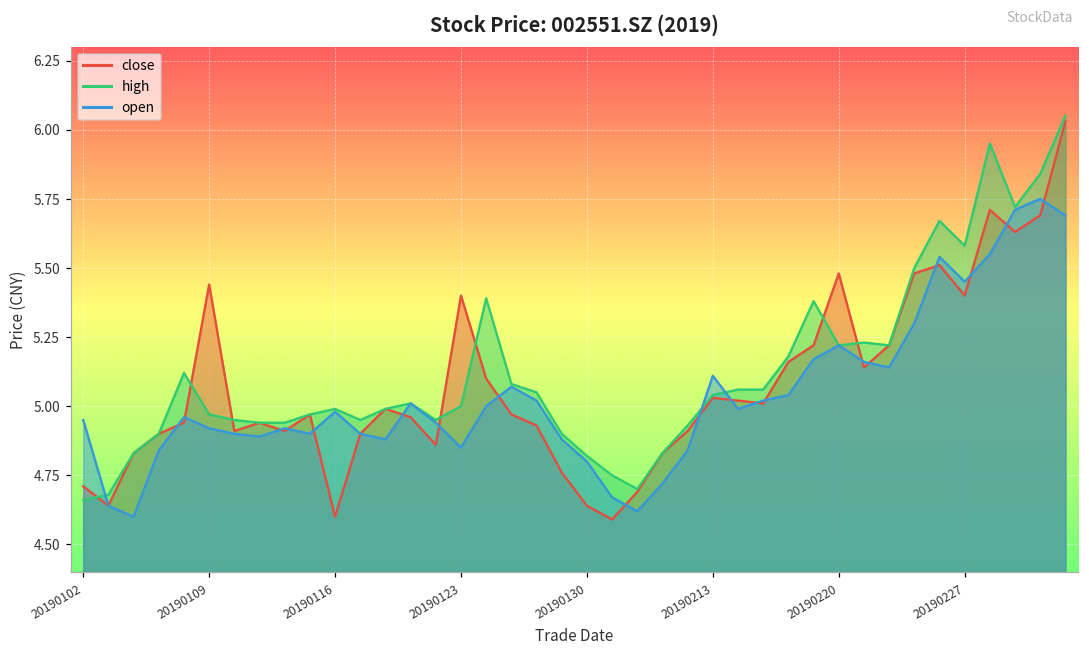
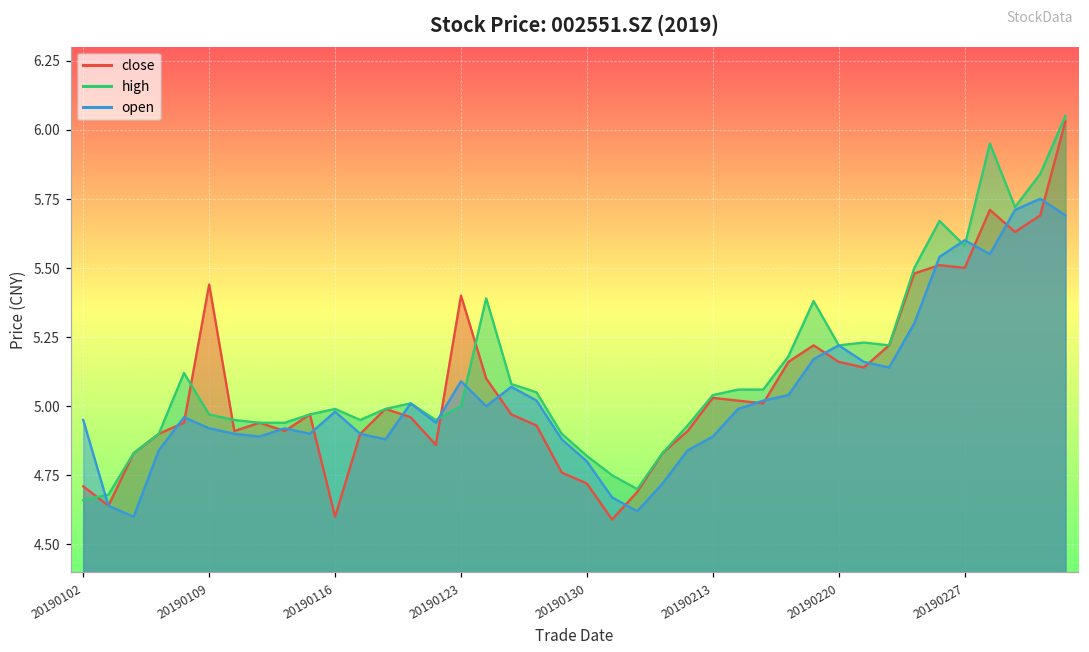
  {
    "close": {
      "20190102": 4.71,
      "20190109": 5.44,
      "20190116": 4.60,
      "20190123": 5.40,
-     "20190130": 4.64,
+     "20190130": 4.72,
      "20190213": 5.03,
-     "20190220": 5.48,
-     "20190227": 5.4
+     "20190220": 5.16,
+     "20190227": 5.5
    },
    "high": {
      "20190102": 4.66,
      "20190109": 4.97,
      "20190123": 5.00,
      "20190130": 4.82,
      "20190213": 5.04,
      "20190227": 5.58
    },
    "open": {
      "20190102": 4.95,
      "20190109": 4.92,
-     "20190123": 4.85,
+     "20190123": 5.09,
      "20190130": 4.80,
-     "20190213": 5.11,
-     "20190227": 5.45
+     "20190213": 4.89,
+     "20190227": 5.60
    }
  }
